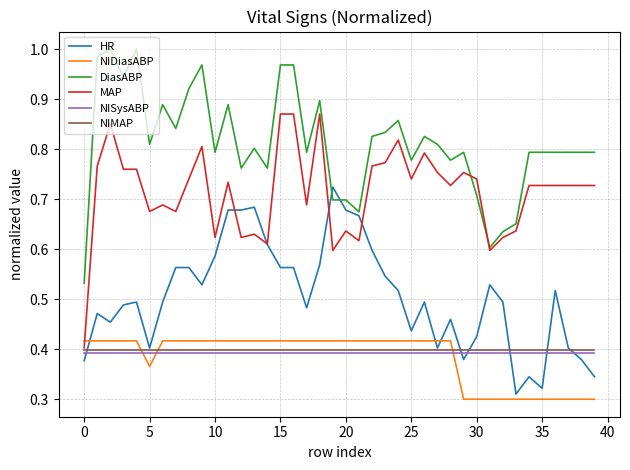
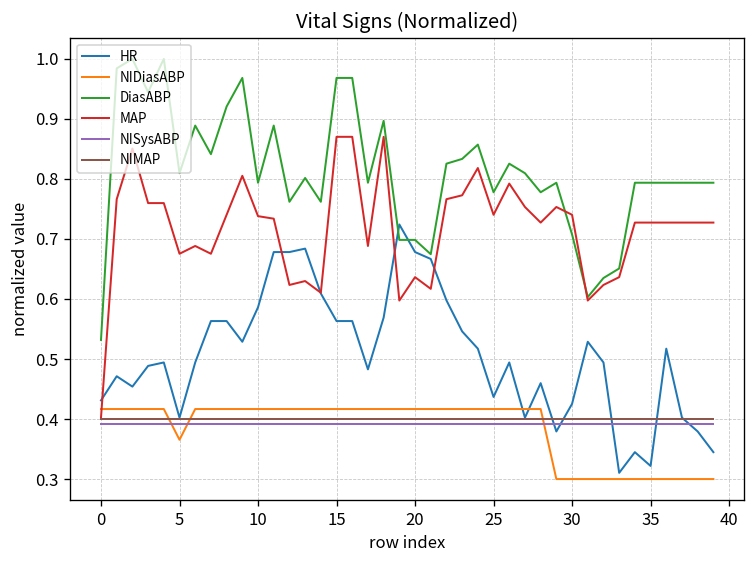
  {
    "HR": {
-     "0": 0.38,
+     "0": 0.43,
      "10": 0.59,
      "15": 0.56,
      "20": 0.68,
      "25": 0.44,
      "30": 0.43,
      "35": 0.32
    },
    "NIDiasABP": {
      "0": 0.42,
      "5": 0.37,
      "10": 0.42,
      "15": 0.42,
      "20": 0.42,
      "25": 0.42,
      "30": 0.30,
      "35": 0.30
    },
    "DiasABP": {
      "0": 0.53,
      "5": 0.81,
      "10": 0.79,
      "15": 0.97,
      "20": 0.70,
      "25": 0.78,
      "30": 0.71,
      "35": 0.79
    },
    "MAP": {
      "5": 0.68,
-     "10": 0.62,
+     "10": 0.74,
      "15": 0.87,
      "20": 0.64,
      "25": 0.74,
      "30": 0.74,
      "35": 0.73
    },
    "NISysABP": {
      "0": 0.39,
      "5": 0.39,
      "10": 0.39,
      "15": 0.39,
      "20": 0.39,
      "25": 0.39,
      "30": 0.39,
      "35": 0.39
    },
    "NIMAP": {
      "10": 0.40,
      "15": 0.40,
      "20": 0.40,
      "25": 0.40,
      "30": 0.40,
      "35": 0.40
    }
  }
